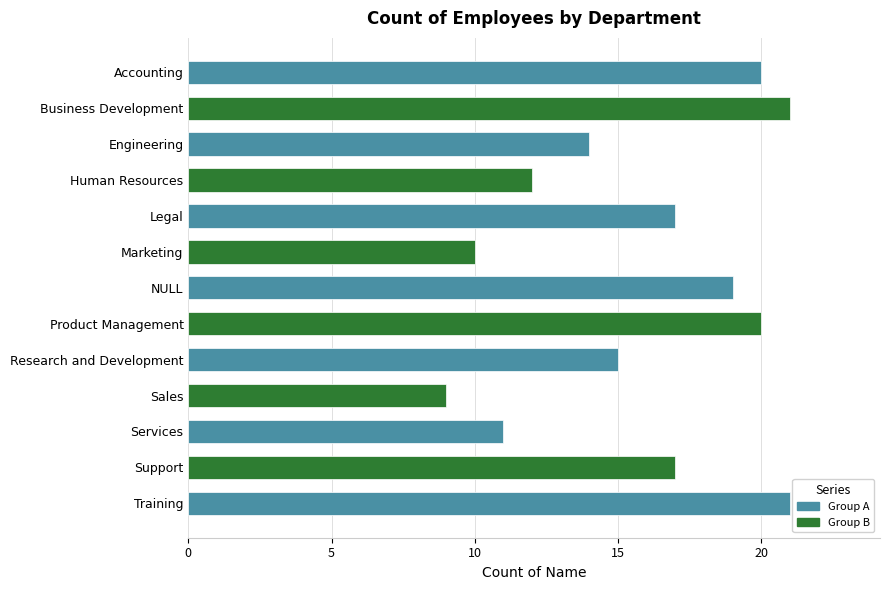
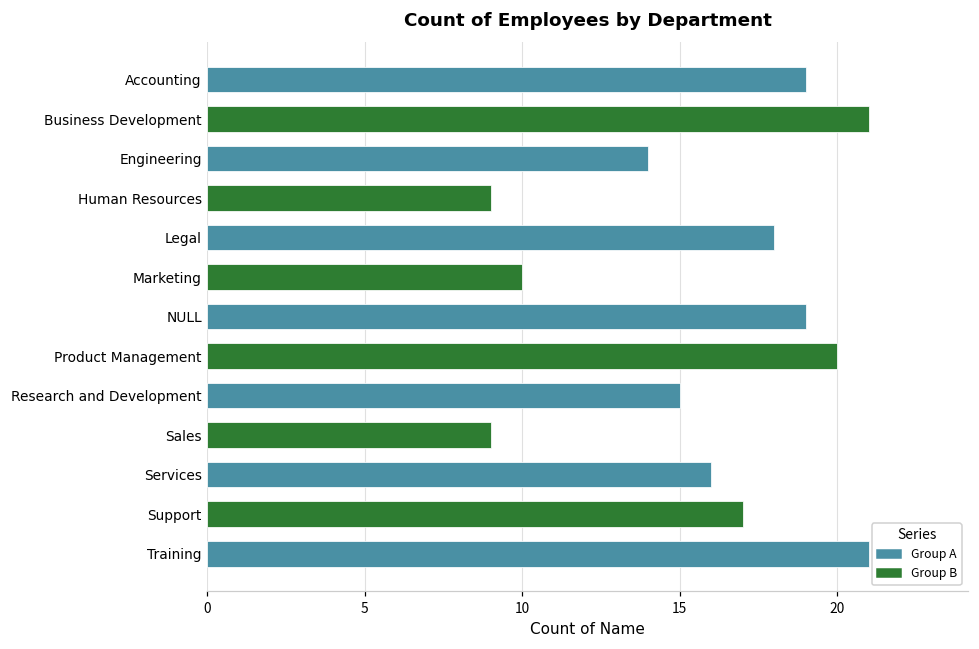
  {
-   "Accounting": 20,
+   "Accounting": 19,
    "Business Development": 21,
    "Engineering": 14,
-   "Human Resources": 12,
-   "Legal": 17,
+   "Human Resources": 9,
+   "Legal": 18,
    "Marketing": 10,
    "NULL": 19,
    "Product Management": 20,
    "Research and Development": 15,
    "Sales": 9,
-   "Services": 11,
+   "Services": 16,
    "Support": 17,
    "Training": 21
  }
